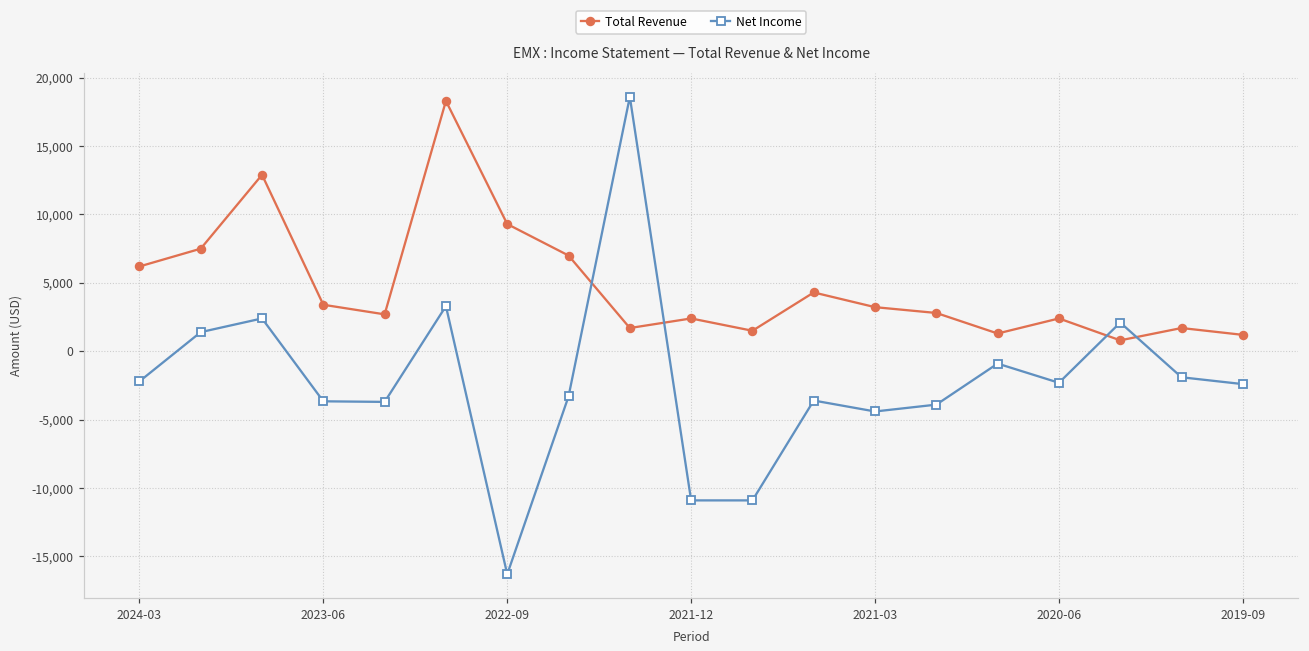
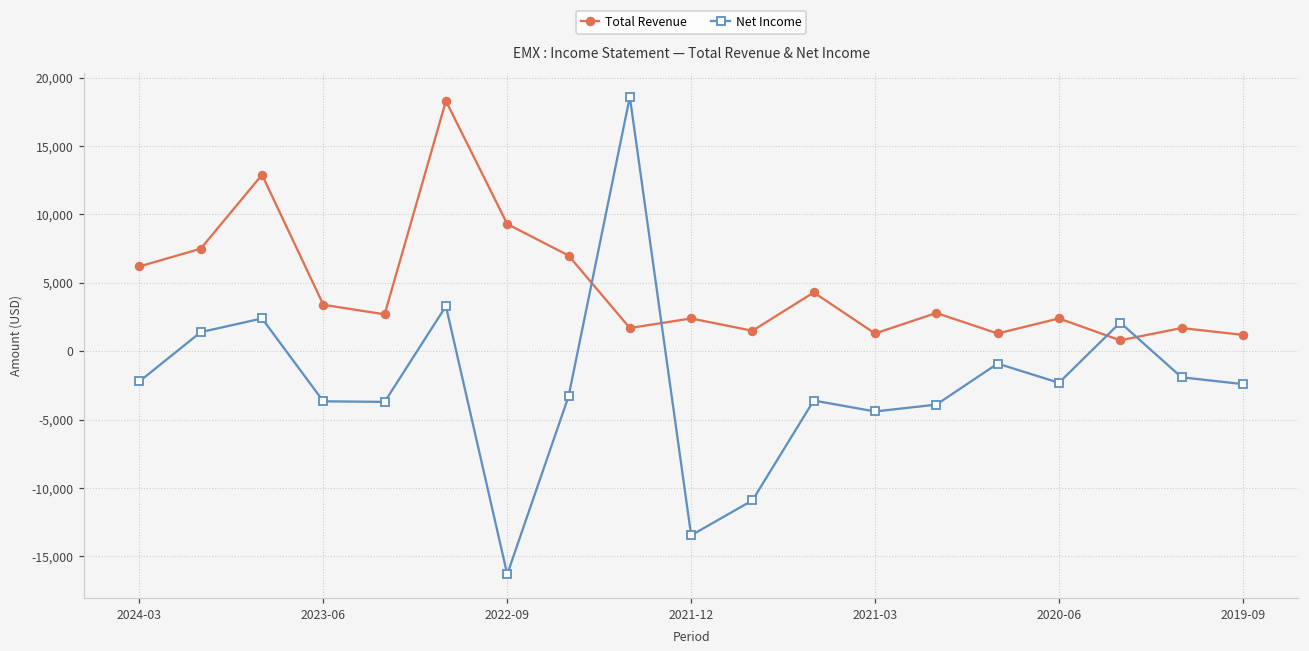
  {
    "Total Revenue": {
      "2024-03": "6,200",
      "2023-06": "3,400",
      "2022-09": "9,300",
      "2021-12": "2,400",
-     "2021-03": "3,200",
+     "2021-03": "1,300",
      "2020-06": "2,400",
      "2019-09": "1,200"
    },
    "Net Income": {
      "2024-03": "-2,200",
      "2023-06": "-3,700",
      "2022-09": "-16,300",
-     "2021-12": "-10,900",
+     "2021-12": "-13,500",
      "2021-03": "-4,400",
      "2020-06": "-2,300",
      "2019-09": "-2,400"
    }
  }
